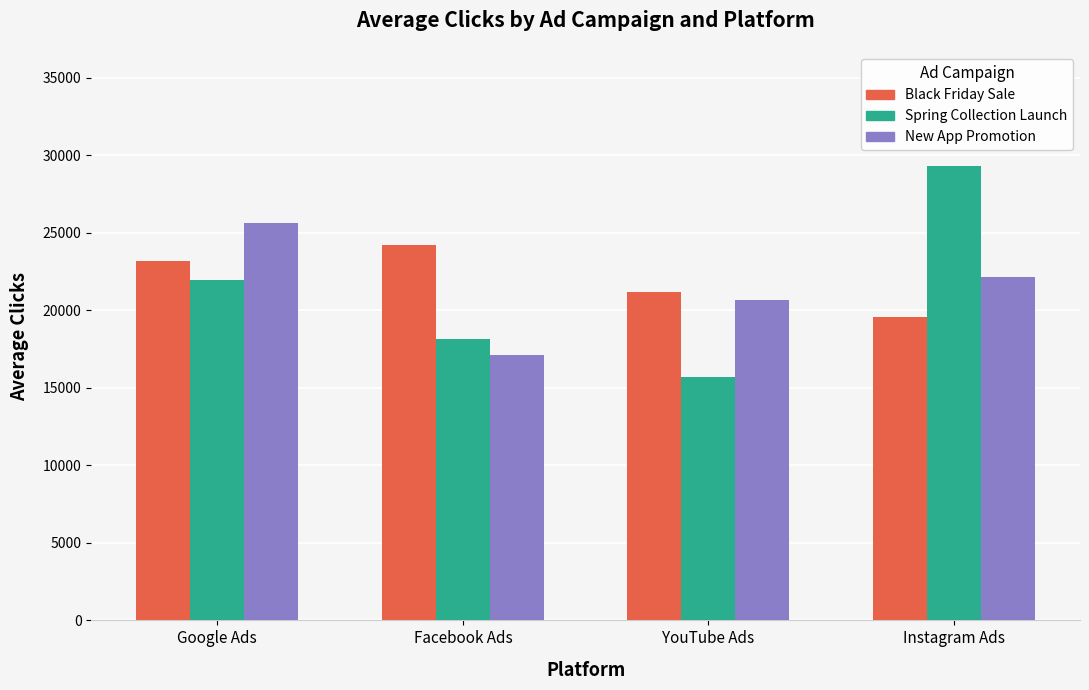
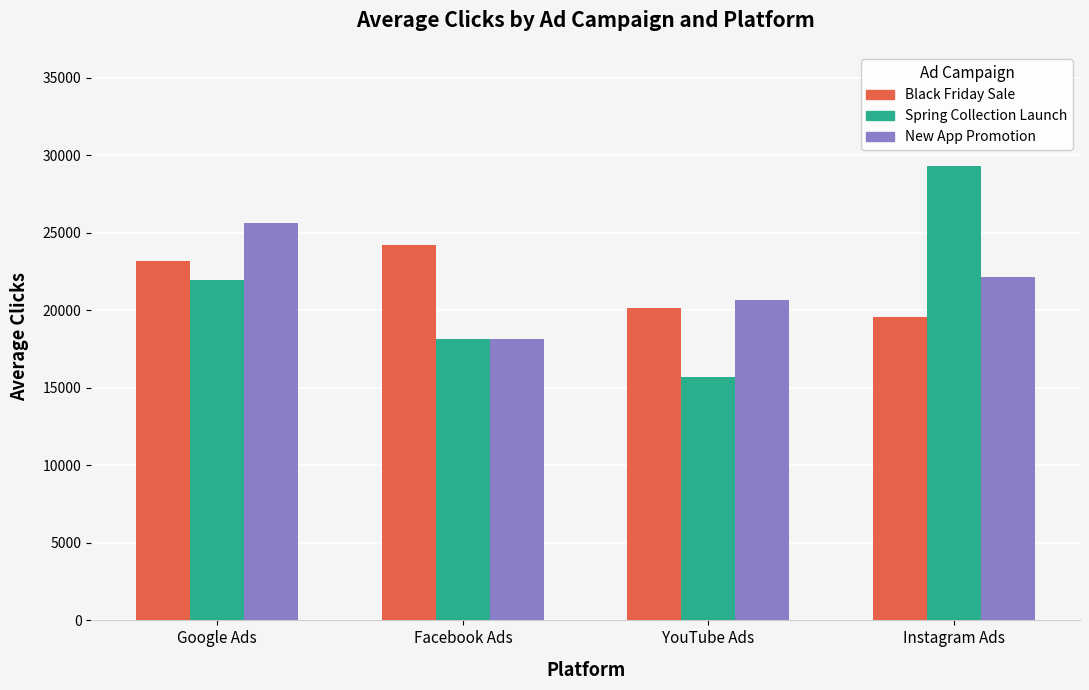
  {
    "Black Friday Sale": {
      "Google Ads": 23100,
      "Facebook Ads": 24200,
-     "YouTube Ads": 21200,
+     "YouTube Ads": 20100,
      "Instagram Ads": 19600
    },
    "Spring Collection Launch": {
      "Google Ads": 22000,
      "Facebook Ads": 18100,
      "YouTube Ads": 15700,
      "Instagram Ads": 29300
    },
    "New App Promotion": {
      "Google Ads": 25600,
-     "Facebook Ads": 17100,
+     "Facebook Ads": 18200,
      "YouTube Ads": 20700,
      "Instagram Ads": 22200
    }
  }
